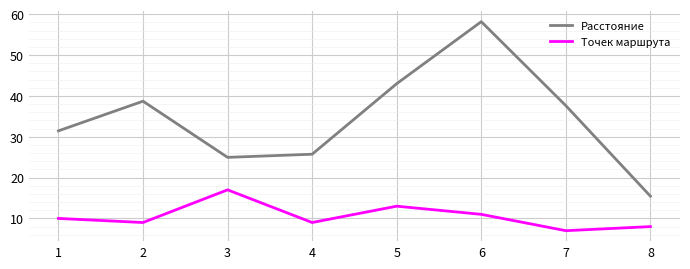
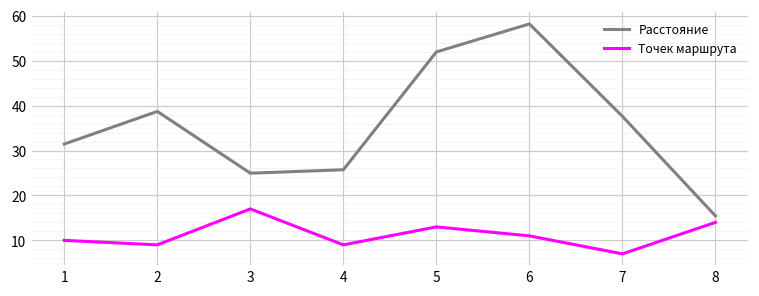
  {
    "Расстояние": {
      "1": 31,
      "2": 39,
      "3": 25,
      "4": 26,
-     "5": 43,
+     "5": 52,
      "6": 58,
      "7": 38,
      "8": 15
    },
    "Точек маршрута": {
      "1": 10,
      "2": 9,
      "3": 17,
      "4": 9,
      "5": 13,
      "6": 11,
      "7": 7,
-     "8": 8
+     "8": 14
    }
  }
